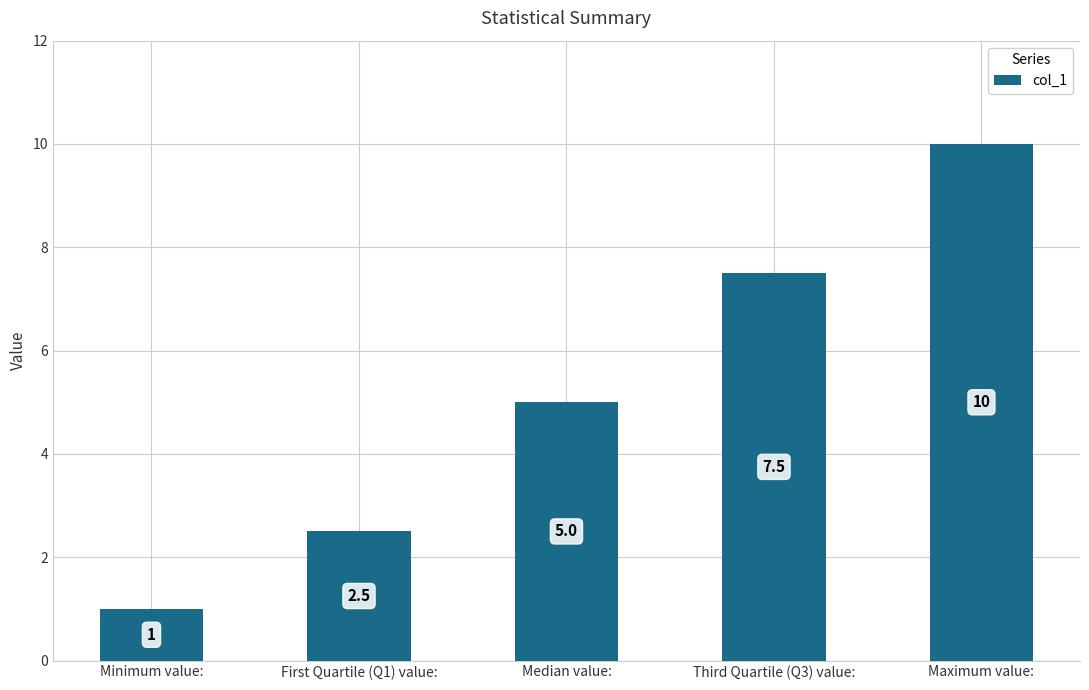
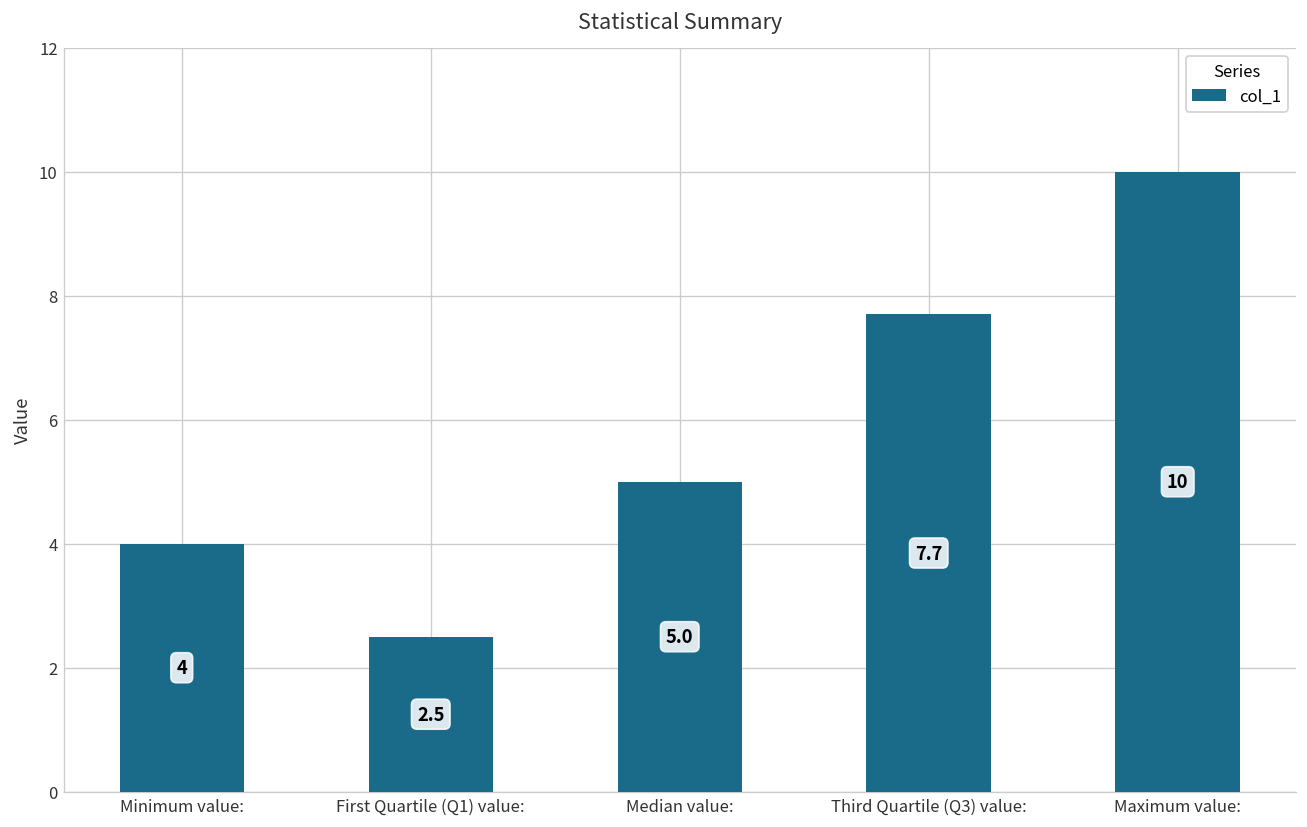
  {
-   "Minimum value:": 1,
-   "Third Quartile (Q3) value:": 7.5
+   "Minimum value:": 4,
+   "Third Quartile (Q3) value:": 7.7
  }
